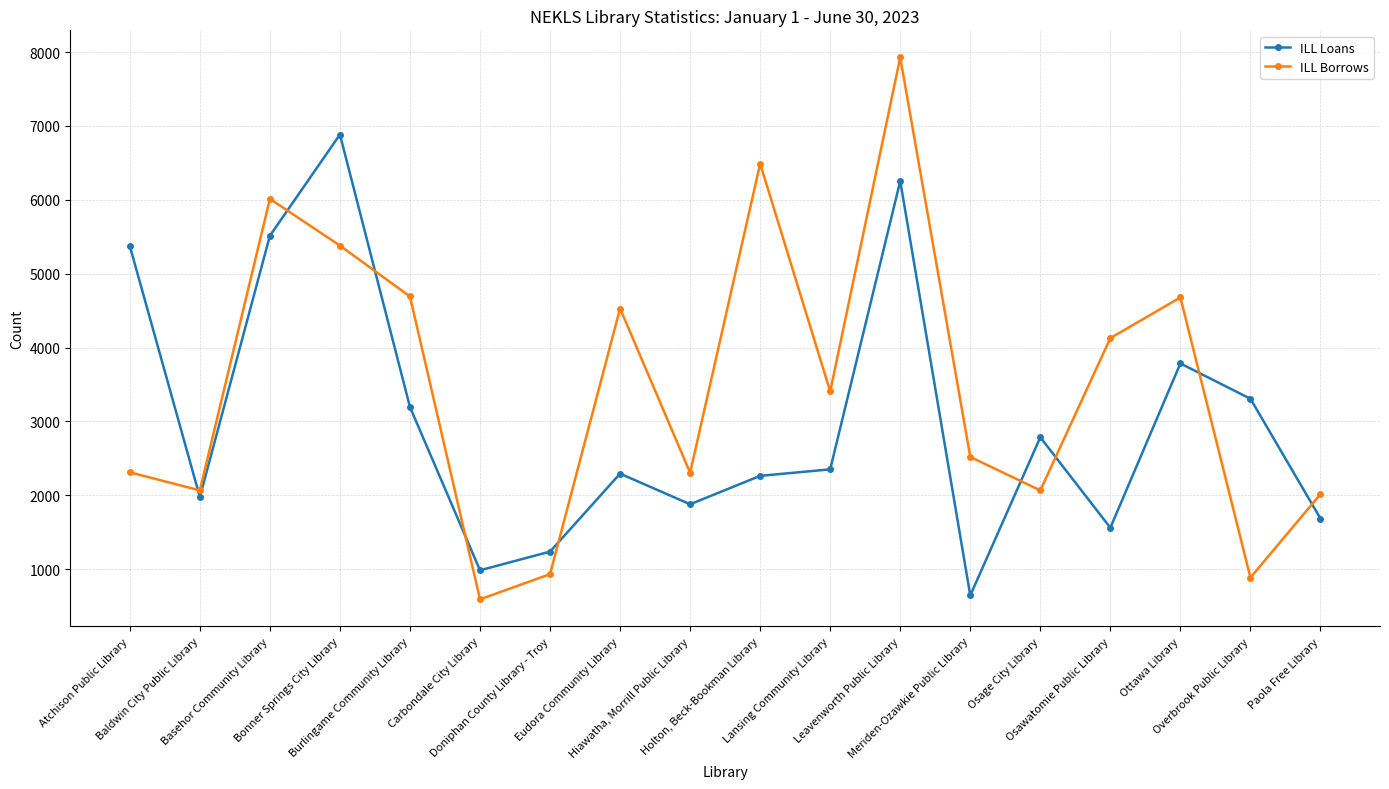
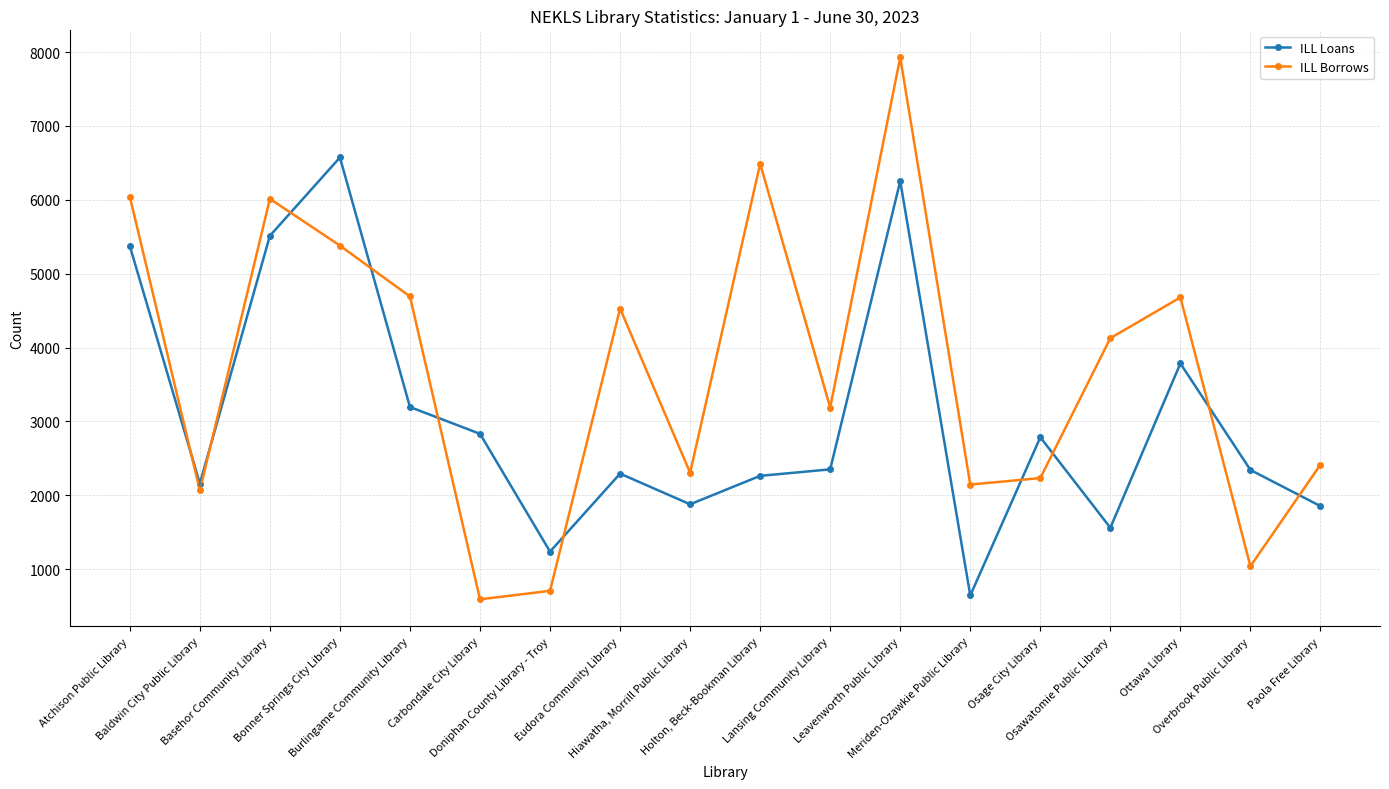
  {
    "ILL Loans": {
      "Atchison Public Library": 5400,
-     "Baldwin City Public Library": 2000,
+     "Baldwin City Public Library": 2200,
      "Basehor Community Library": 5500,
-     "Bonner Springs City Library": 6900,
+     "Bonner Springs City Library": 6600,
      "Burlingame Community Library": 3200,
-     "Carbondale City Library": 1000,
+     "Carbondale City Library": 2800,
      "Doniphan County Library - Troy": 1200,
      "Eudora Community Library": 2300,
      "Hiawatha, Morrill Public Library": 1900,
      "Holton, Beck-Bookman Library": 2300,
      "Lansing Community Library": 2400,
      "Leavenworth Public Library": 6300,
      "Meriden-Ozawkie Public Library": 600,
      "Osage City Library": 2800,
      "Osawatomie Public Library": 1600,
      "Ottawa Library": 3800,
-     "Overbrook Public Library": 3300,
-     "Paola Free Library": 1700
+     "Overbrook Public Library": 2300,
+     "Paola Free Library": 1900
    },
    "ILL Borrows": {
-     "Atchison Public Library": 2300,
+     "Atchison Public Library": 6000,
      "Baldwin City Public Library": 2100,
      "Basehor Community Library": 6000,
      "Bonner Springs City Library": 5400,
      "Burlingame Community Library": 4700,
      "Carbondale City Library": 600,
-     "Doniphan County Library - Troy": 900,
+     "Doniphan County Library - Troy": 700,
      "Eudora Community Library": 4500,
      "Hiawatha, Morrill Public Library": 2300,
      "Holton, Beck-Bookman Library": 6500,
-     "Lansing Community Library": 3400,
+     "Lansing Community Library": 3200,
      "Leavenworth Public Library": 7900,
-     "Meriden-Ozawkie Public Library": 2500,
-     "Osage City Library": 2100,
+     "Meriden-Ozawkie Public Library": 2100,
+     "Osage City Library": 2200,
      "Osawatomie Public Library": 4100,
      "Ottawa Library": 4700,
-     "Overbrook Public Library": 900,
-     "Paola Free Library": 2000
+     "Overbrook Public Library": 1000,
+     "Paola Free Library": 2400
    }
  }
